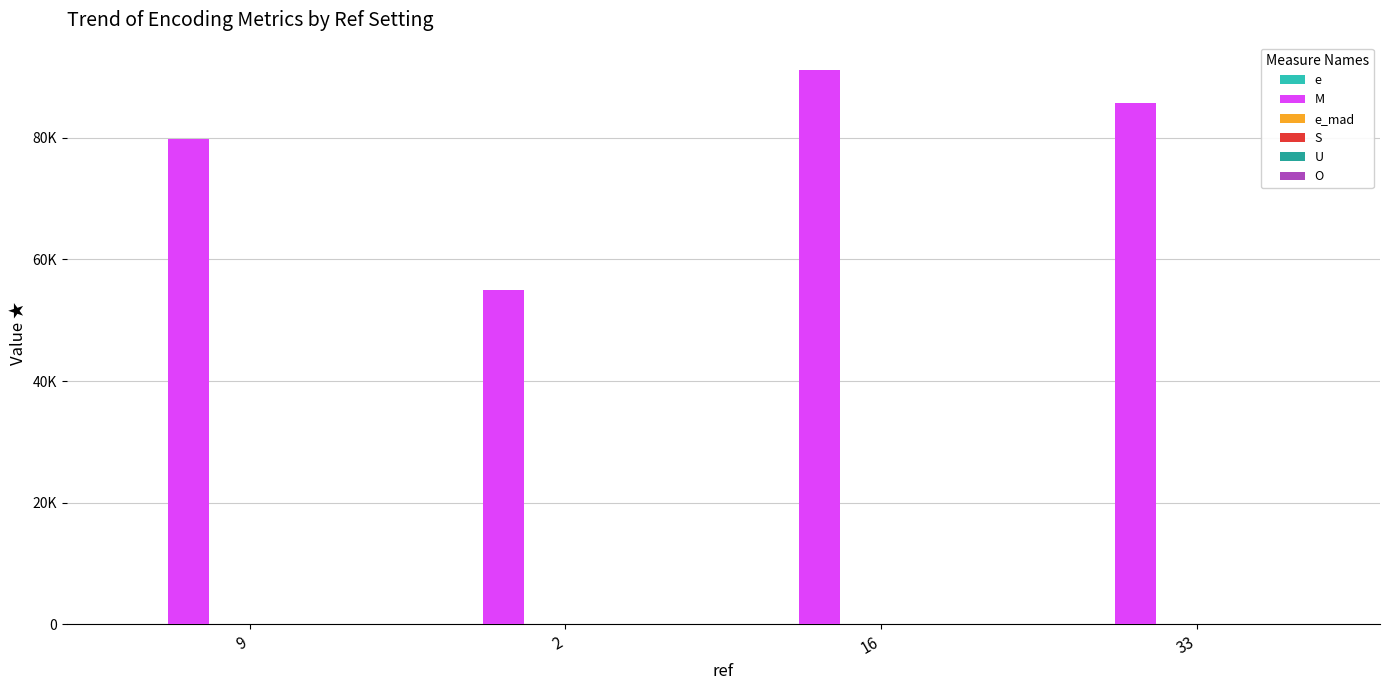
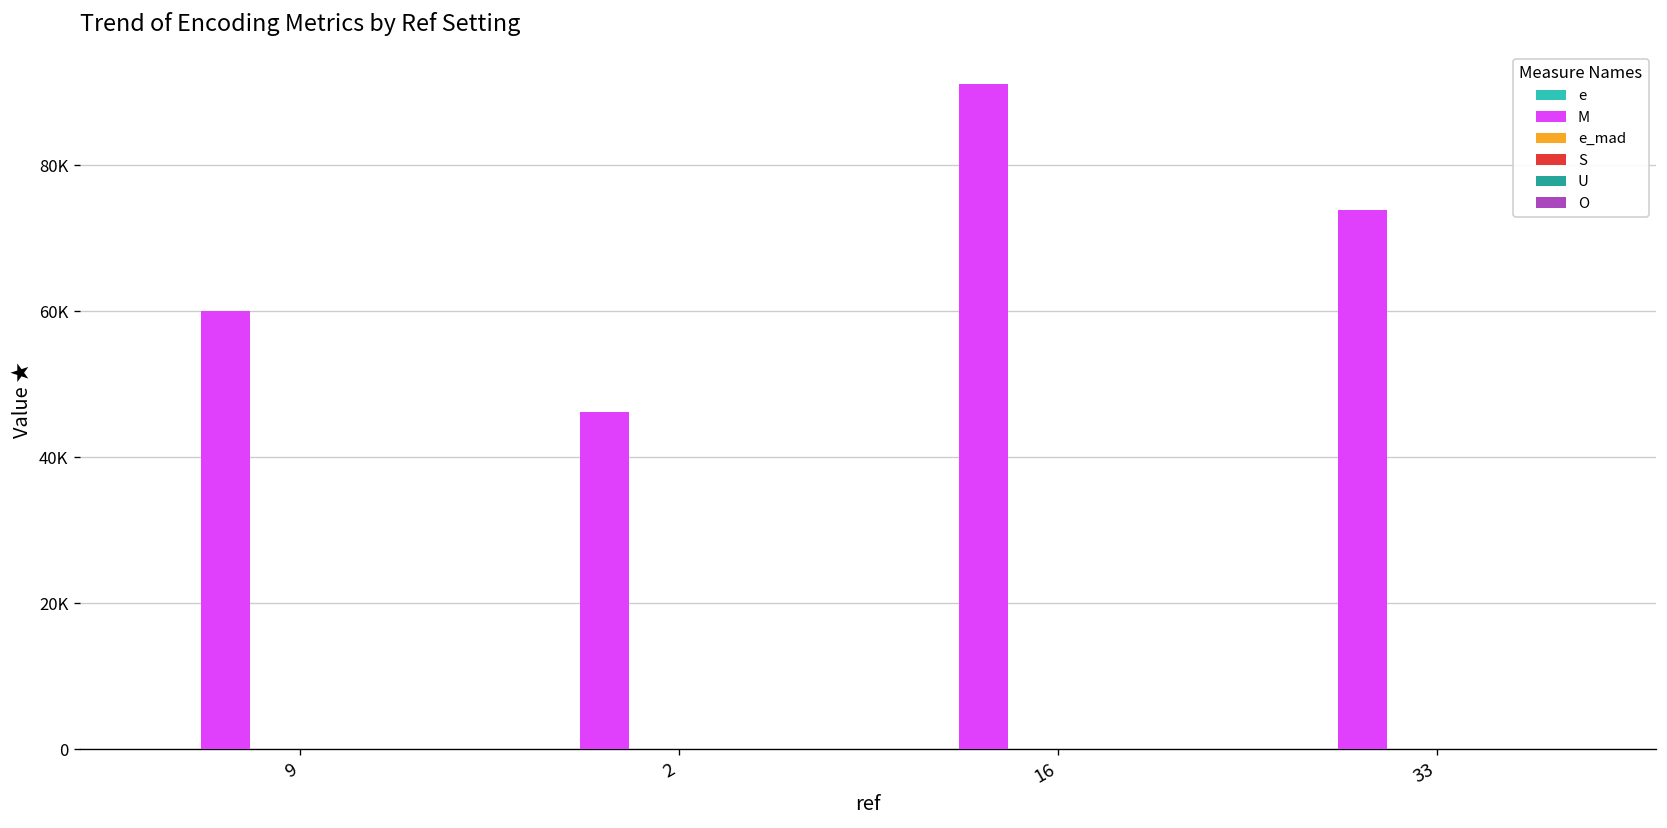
  {
    "M": {
-     "9": 80000,
-     "2": 55000,
+     "9": 60000,
+     "2": 46000,
      "16": 91000,
-     "33": 86000
+     "33": 74000
    },
    "O": {
      "2": 0,
      "16": 0,
      "33": 0
    }
  }
